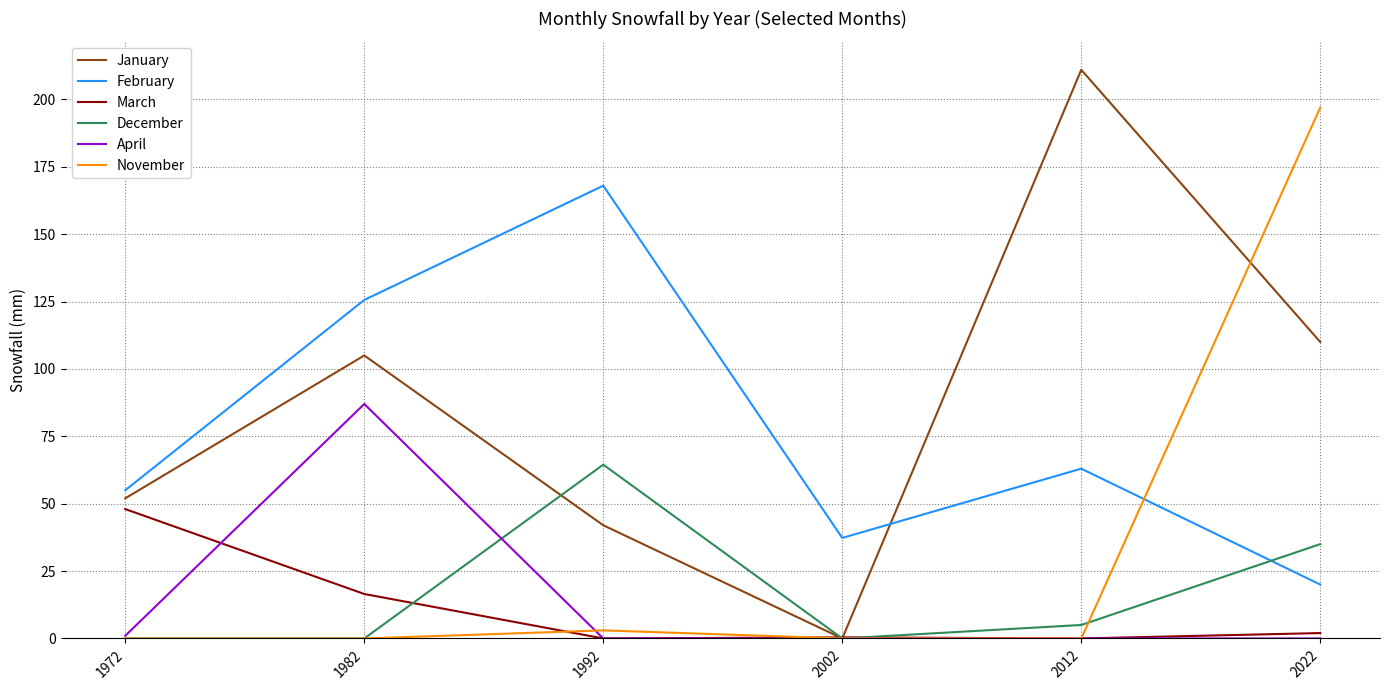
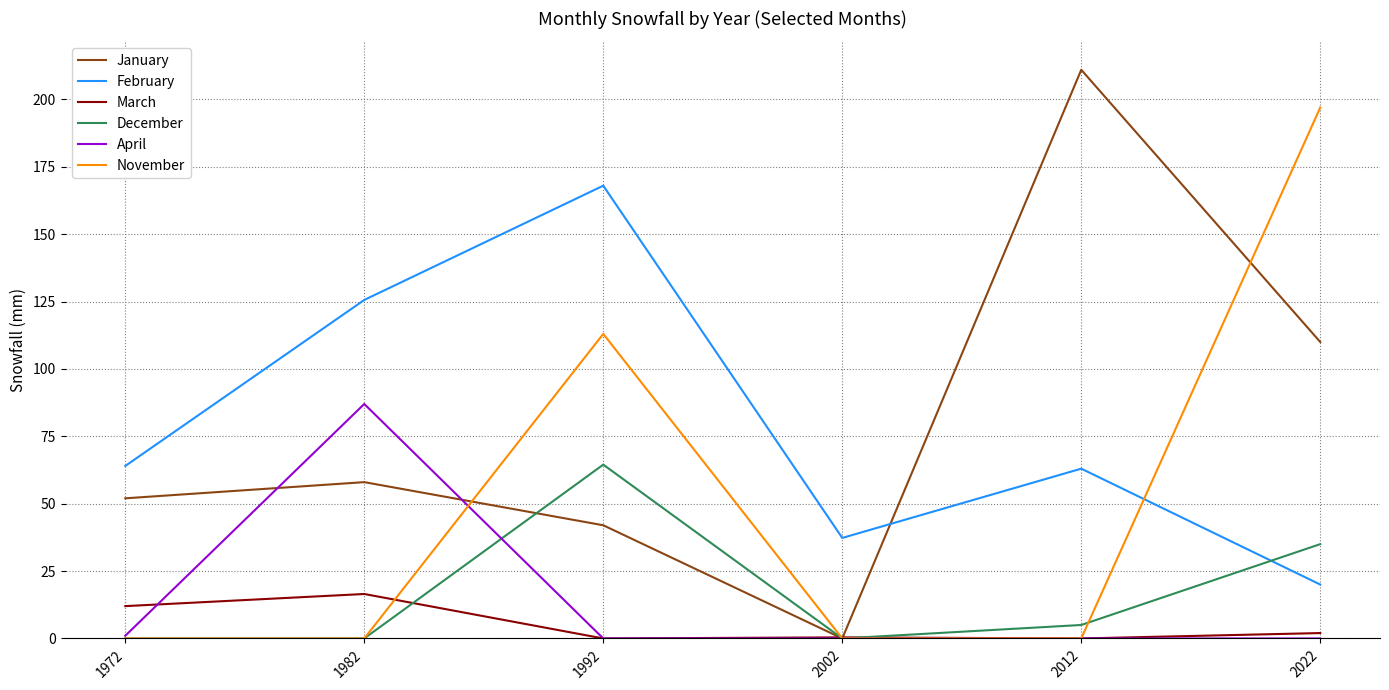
  {
    "January": {
      "1972": 52,
-     "1982": 105,
+     "1982": 58,
      "1992": 42,
      "2012": 211,
      "2022": 110
    },
    "February": {
-     "1972": 55,
+     "1972": 64,
      "1982": 126,
      "1992": 168,
      "2002": 37,
      "2012": 63,
      "2022": 20
    },
    "March": {
-     "1972": 48,
+     "1972": 12,
      "1982": 17,
      "2022": 2
    },
    "December": {
      "1992": 65,
      "2012": 5,
      "2022": 35
    },
    "April": {
      "1972": 1,
      "1982": 87,
      "2022": 0
    },
    "November": {
-     "1992": 3,
+     "1992": 113,
      "2022": 197
    }
  }
